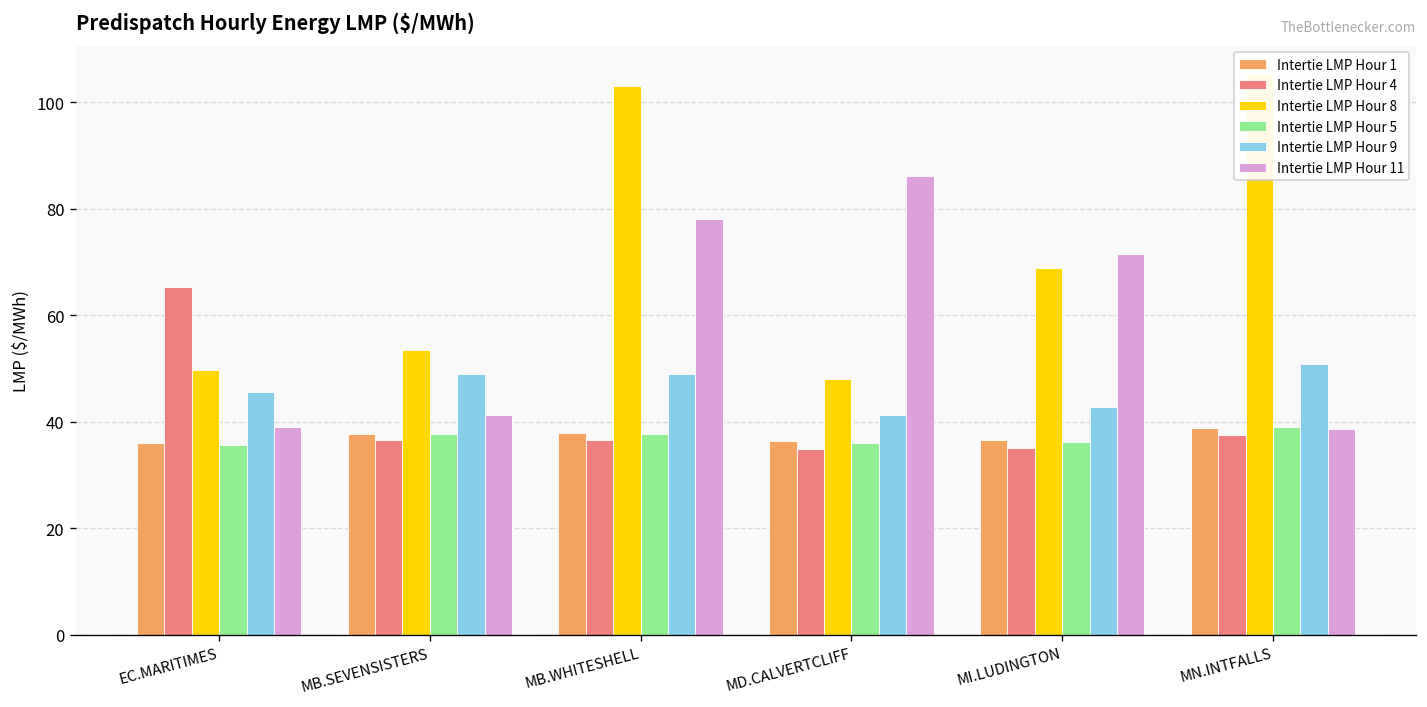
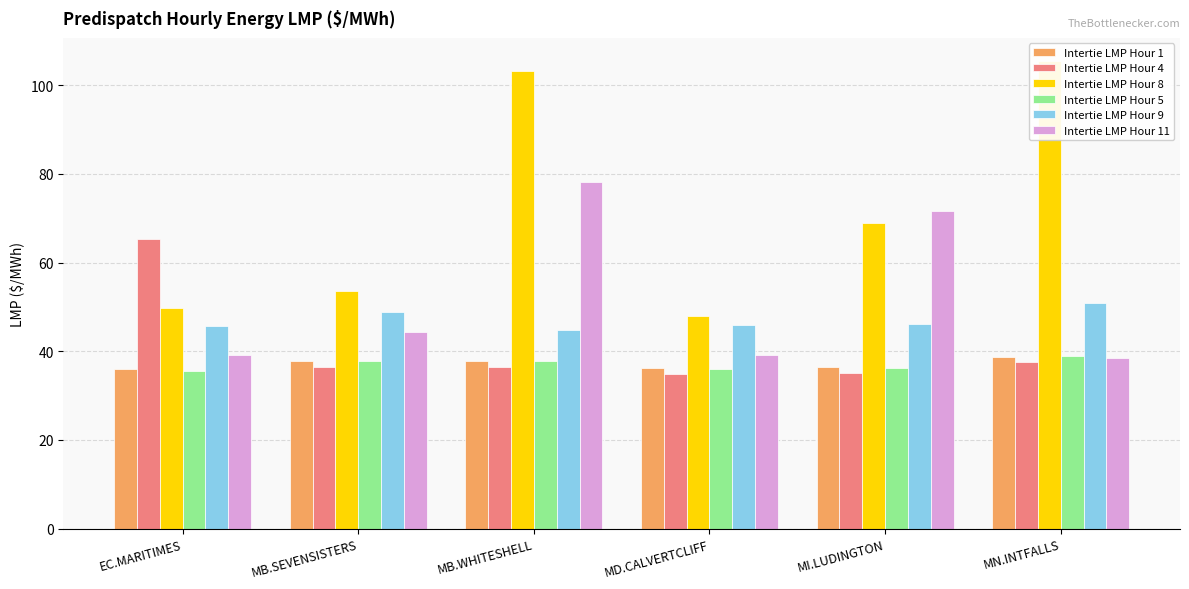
  {
    "Intertie LMP Hour 8": {
      "EC.MARITIMES": 50,
      "MB.SEVENSISTERS": 53,
      "MB.WHITESHELL": 103,
      "MD.CALVERTCLIFF": 48,
      "MI.LUDINGTON": 69
    },
    "Intertie LMP Hour 5": {
      "EC.MARITIMES": 36,
      "MB.SEVENSISTERS": 38,
      "MB.WHITESHELL": 38,
      "MD.CALVERTCLIFF": 36,
      "MI.LUDINGTON": 36,
      "MN.INTFALLS": 39
    },
    "Intertie LMP Hour 9": {
      "EC.MARITIMES": 46,
      "MB.SEVENSISTERS": 49,
-     "MB.WHITESHELL": 49,
-     "MD.CALVERTCLIFF": 41,
-     "MI.LUDINGTON": 43,
+     "MB.WHITESHELL": 45,
+     "MD.CALVERTCLIFF": 46,
+     "MI.LUDINGTON": 46,
      "MN.INTFALLS": 51
    },
    "Intertie LMP Hour 11": {
      "EC.MARITIMES": 39,
-     "MB.SEVENSISTERS": 41,
+     "MB.SEVENSISTERS": 44,
      "MB.WHITESHELL": 78,
-     "MD.CALVERTCLIFF": 86,
+     "MD.CALVERTCLIFF": 39,
      "MI.LUDINGTON": 72,
      "MN.INTFALLS": 39
    }
  }
